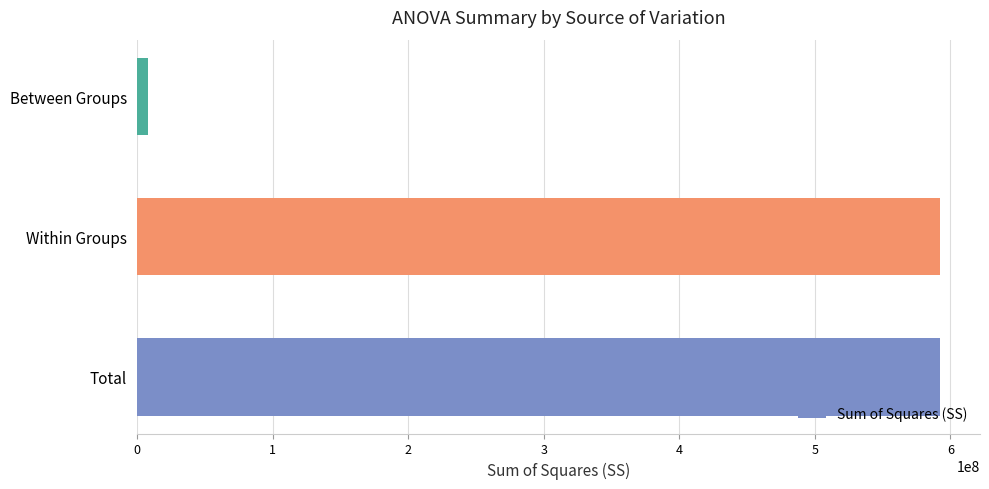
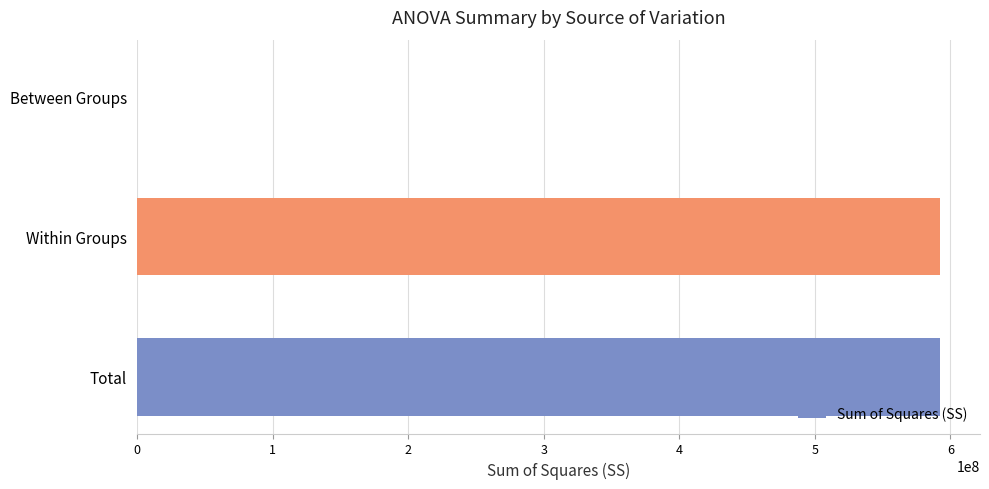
  {
-   "Between Groups": 8000000,
+   "Between Groups": 0,
    "Within Groups": 592000000,
    "Total": 592000000
  }
